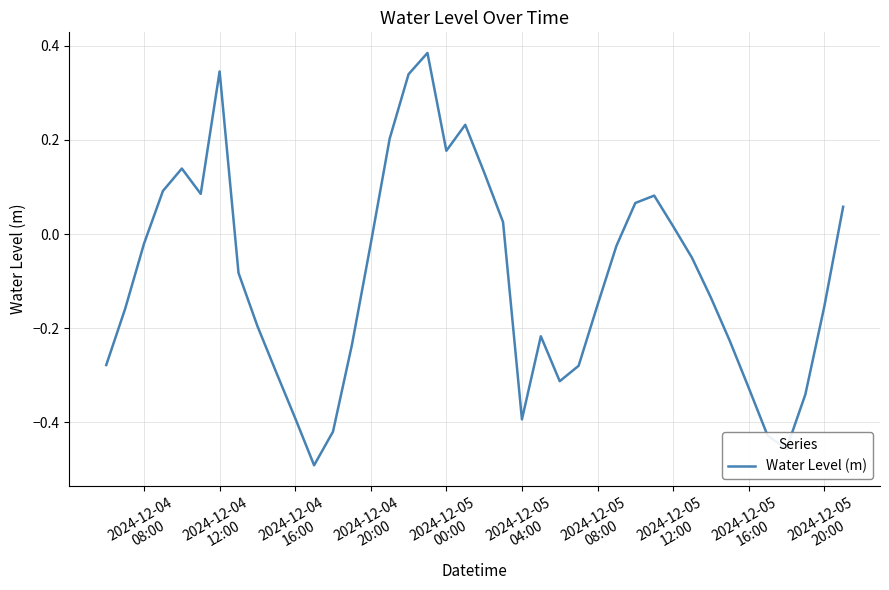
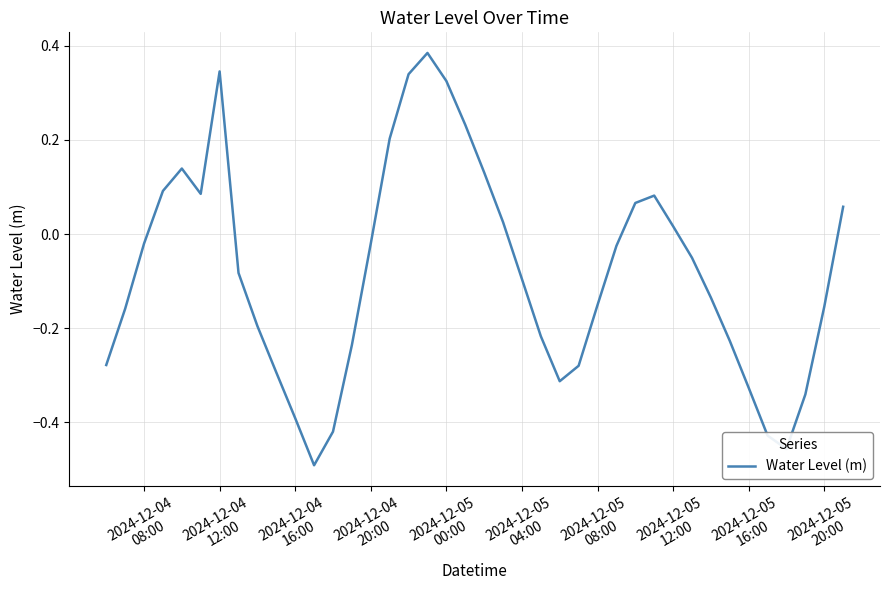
  {
    "2024-12-04 08:00": -0.02,
    "2024-12-04 12:00": 0.35,
    "2024-12-04 16:00": -0.39,
    "2024-12-04 20:00": -0.02,
-   "2024-12-05 00:00": 0.18,
-   "2024-12-05 04:00": -0.39,
+   "2024-12-05 00:00": 0.33,
+   "2024-12-05 04:00": -0.10,
    "2024-12-05 08:00": -0.15,
    "2024-12-05 12:00": 0.02,
    "2024-12-05 16:00": -0.33,
    "2024-12-05 20:00": -0.15
  }
